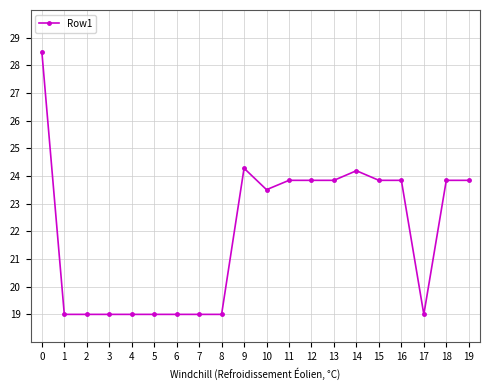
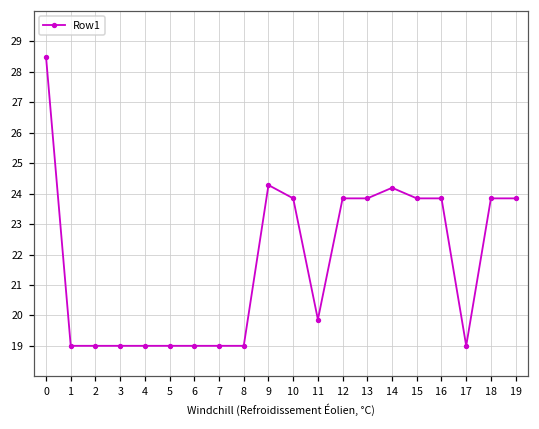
  {
    "0": 28.5,
    "1": 19.0,
    "2": 19.0,
    "3": 19.0,
    "4": 19.0,
    "5": 19.0,
    "6": 19.0,
    "7": 19.0,
    "8": 19.0,
    "9": 24.3,
-   "10": 23.5,
-   "11": 23.8,
+   "10": 23.8,
+   "11": 19.9,
    "12": 23.8,
    "13": 23.8,
    "14": 24.2,
    "15": 23.8,
    "16": 23.8,
    "17": 19.0,
    "18": 23.8,
    "19": 23.8
  }
